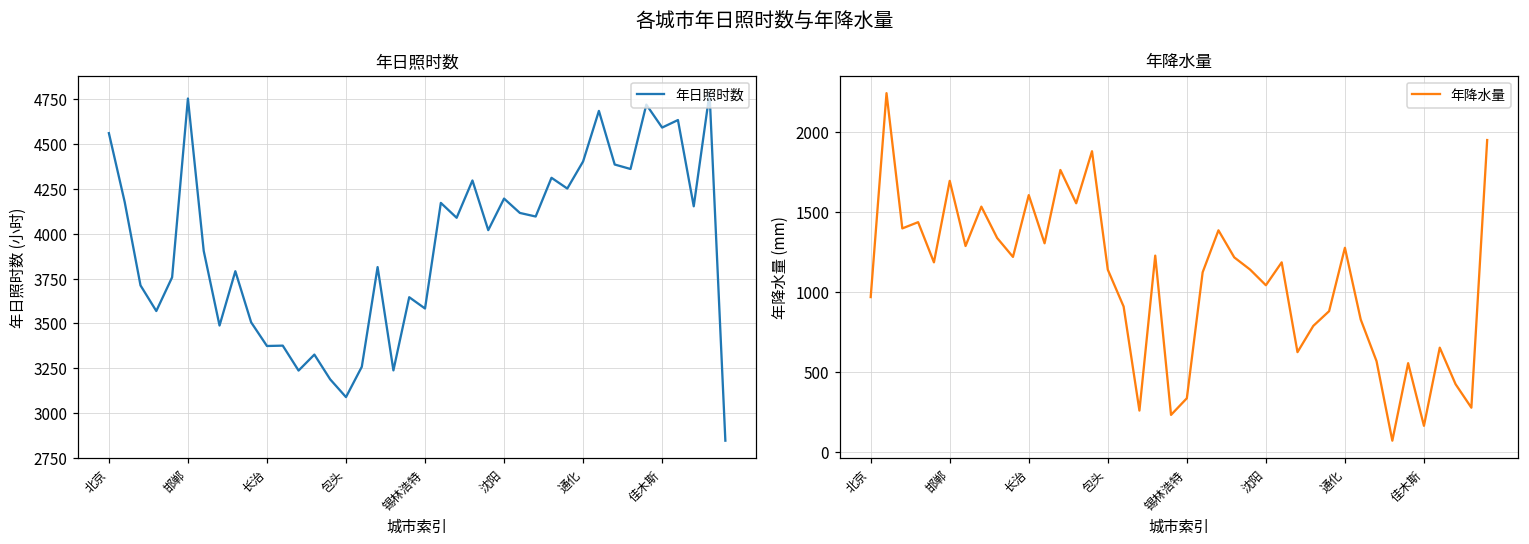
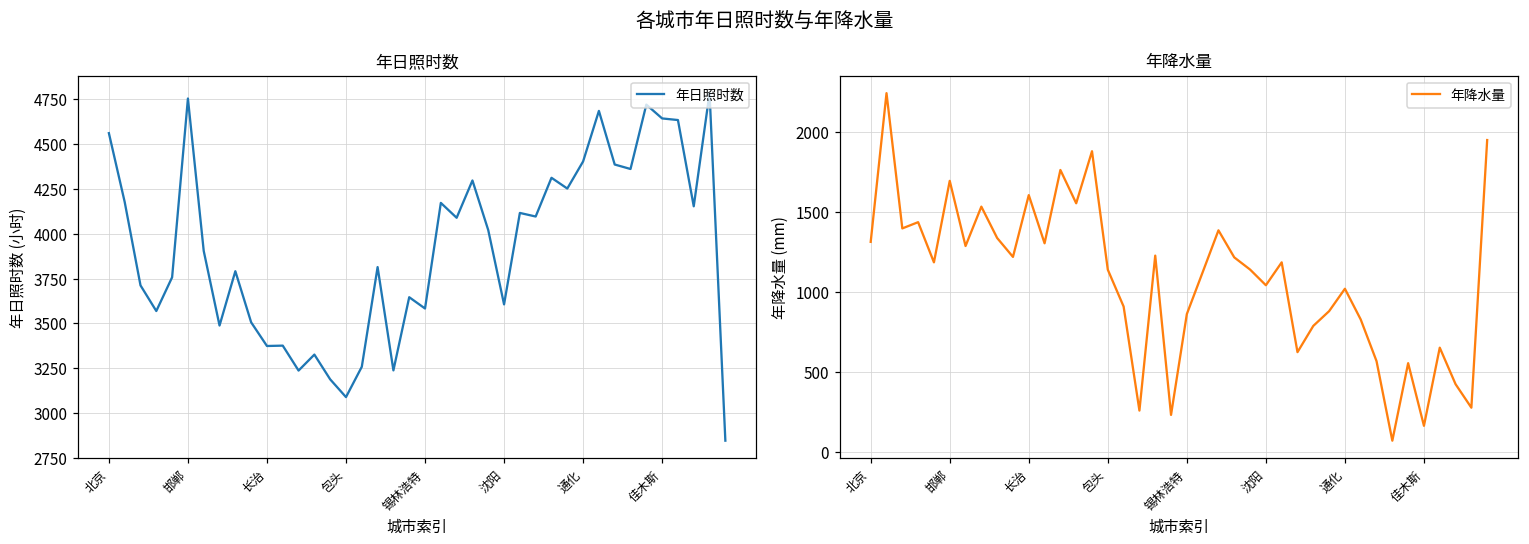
  {
    "年日照时数": {
      "北京": 4560,
      "邯郸": 4750,
      "长治": 3370,
      "包头": 3090,
      "锡林浩特": 3580,
-     "沈阳": 4200,
+     "沈阳": 3610,
      "通化": 4400,
-     "佳木斯": 4590
+     "佳木斯": 4640
    },
    "年降水量": {
-     "北京": 970,
+     "北京": 1320,
      "邯郸": 1700,
      "长治": 1610,
      "包头": 1140,
-     "锡林浩特": 340,
+     "锡林浩特": 860,
      "沈阳": 1040,
-     "通化": 1280,
+     "通化": 1020,
      "佳木斯": 170
    }
  }
